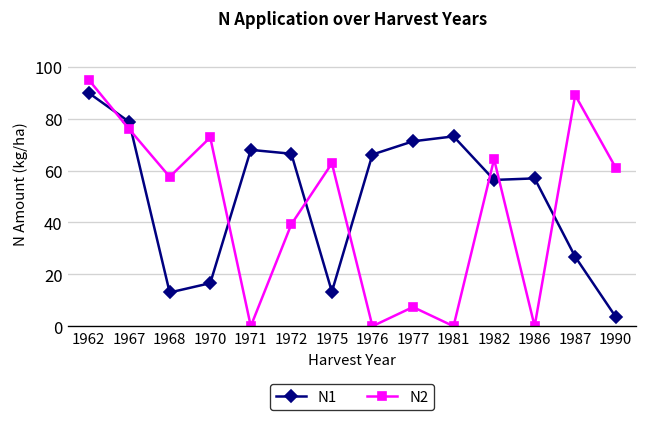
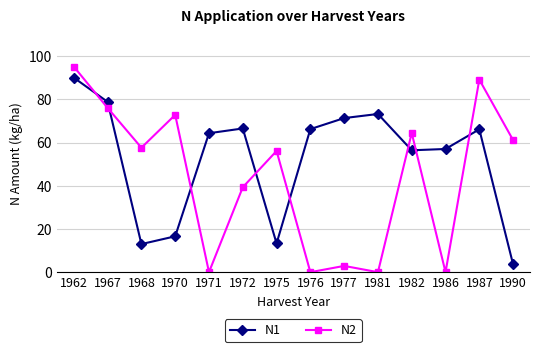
  {
    "N1": {
      "1962": 90,
      "1967": 79,
      "1968": 13,
      "1970": 17,
-     "1971": 68,
+     "1971": 64,
      "1972": 67,
      "1975": 13,
      "1976": 66,
      "1977": 71,
      "1981": 73,
      "1982": 56,
      "1986": 57,
-     "1987": 27,
+     "1987": 66,
      "1990": 4
    },
    "N2": {
      "1962": 95,
      "1967": 76,
      "1968": 58,
      "1970": 73,
      "1971": 0,
      "1972": 39,
-     "1975": 63,
+     "1975": 56,
      "1976": 0,
-     "1977": 7,
+     "1977": 3,
      "1981": 0,
      "1982": 64,
      "1986": 0,
      "1987": 89,
      "1990": 61
    }
  }
